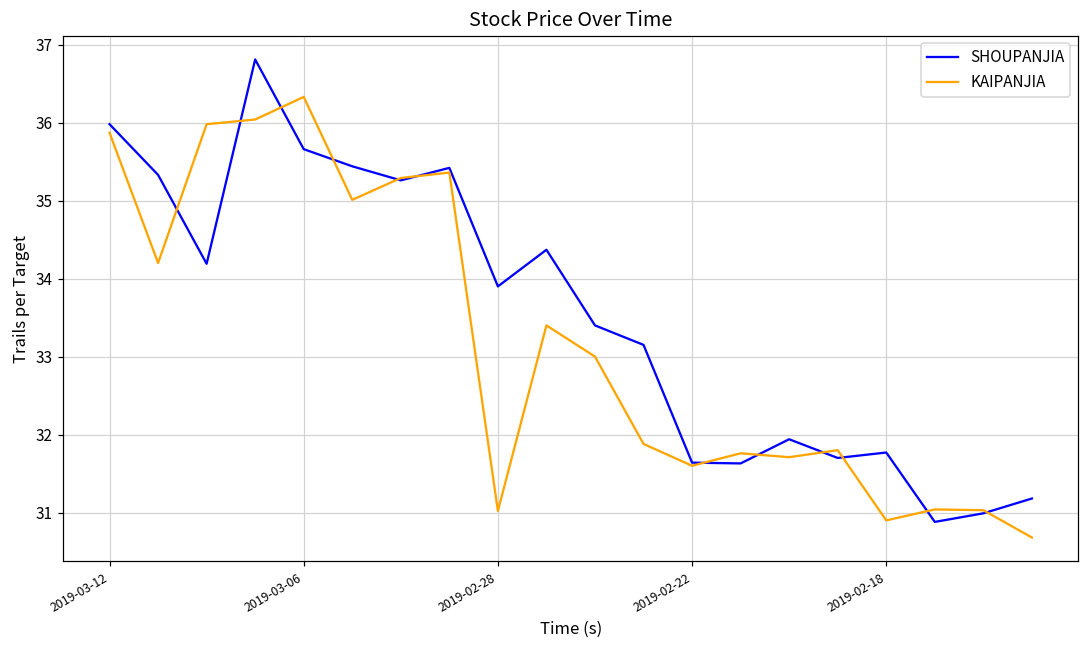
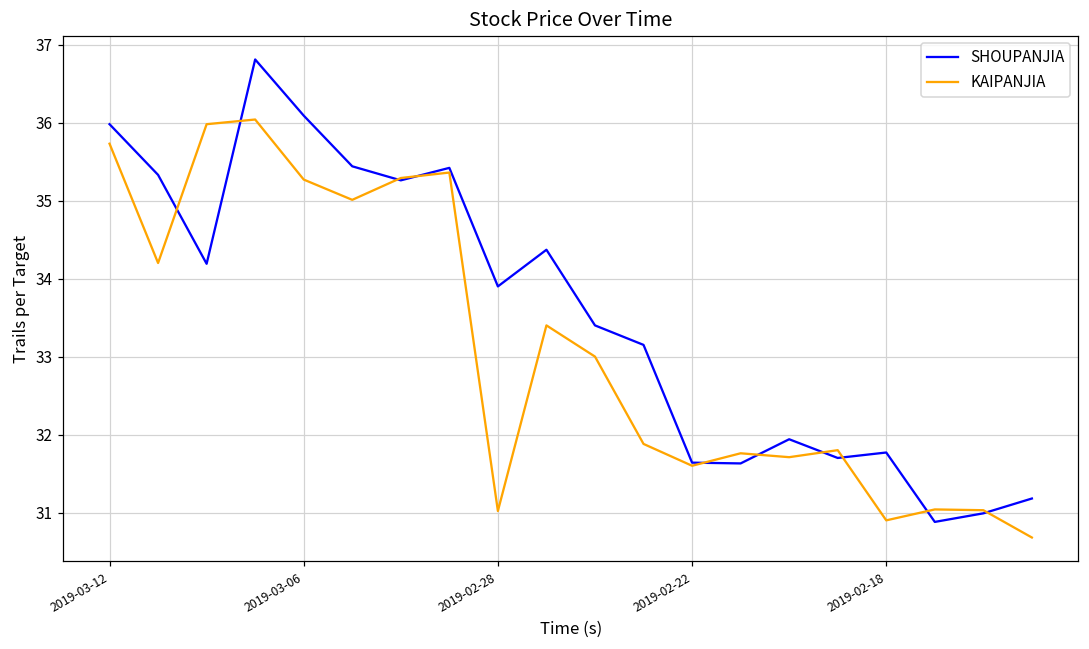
  {
    "SHOUPANJIA": {
      "2019-03-12": 36.0,
-     "2019-03-06": 35.7,
+     "2019-03-06": 36.1,
      "2019-02-28": 33.9,
      "2019-02-22": 31.6,
      "2019-02-18": 31.8
    },
    "KAIPANJIA": {
-     "2019-03-12": 35.9,
-     "2019-03-06": 36.3,
+     "2019-03-12": 35.7,
+     "2019-03-06": 35.3,
      "2019-02-28": 31.0,
      "2019-02-22": 31.6,
      "2019-02-18": 30.9
    }
  }
